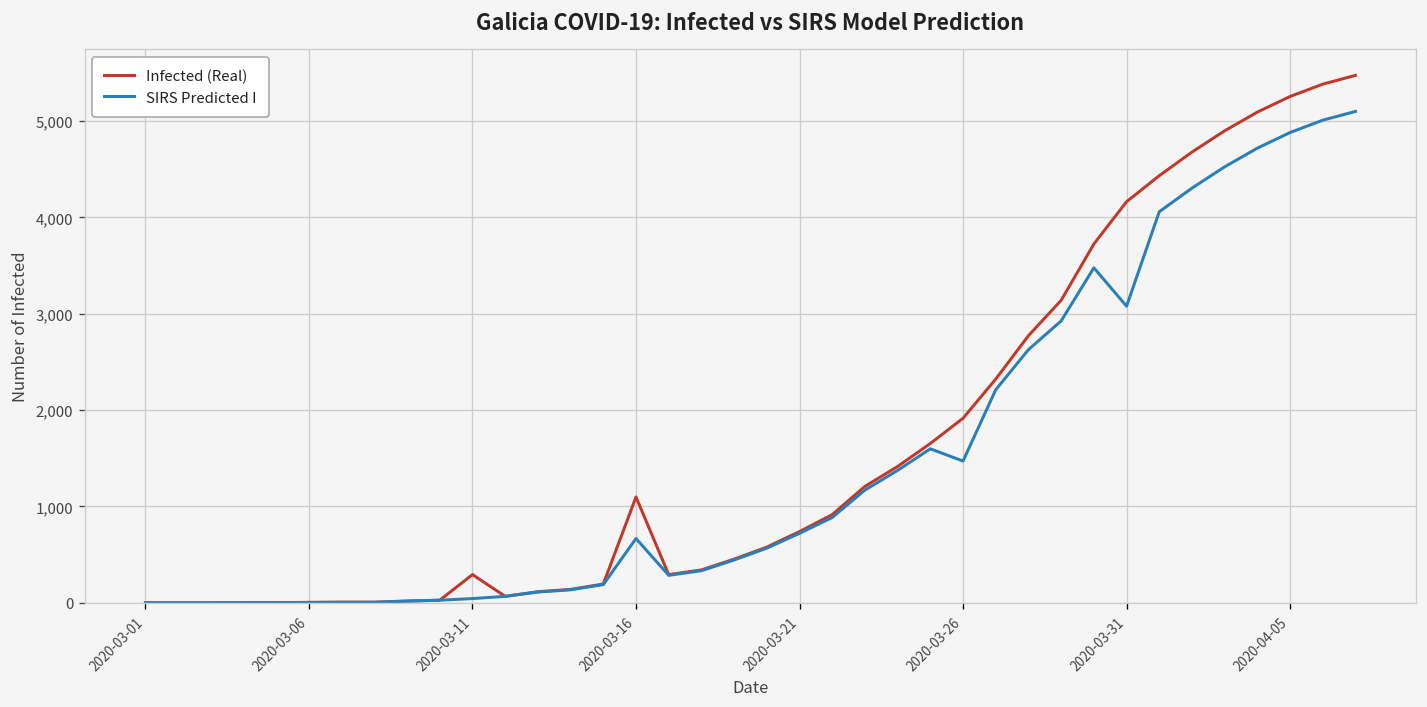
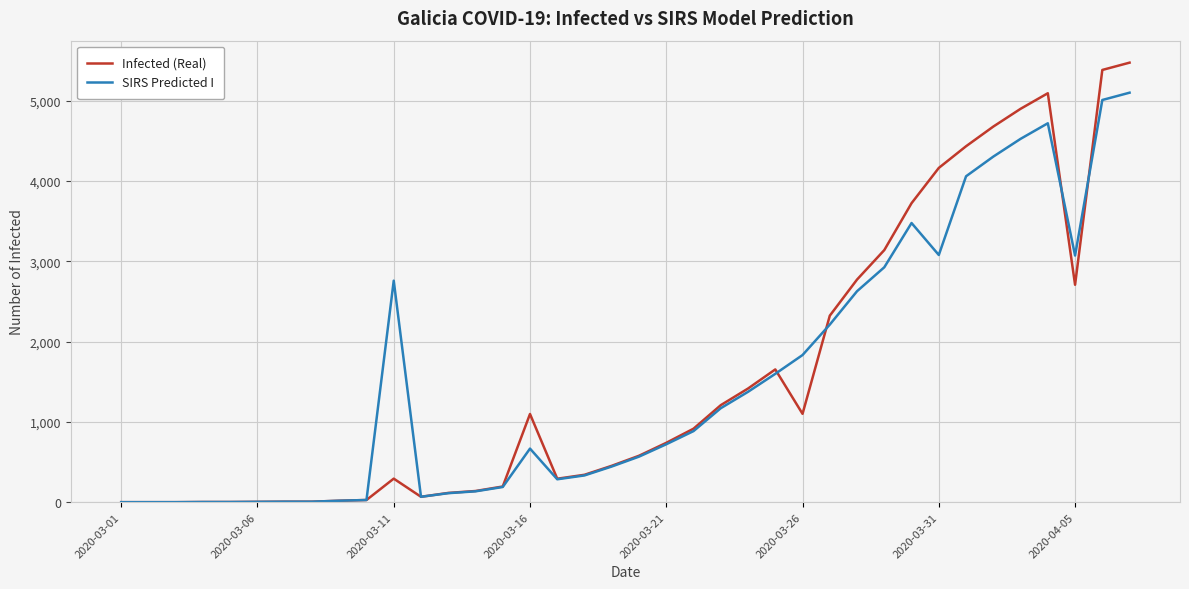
  {
    "Infected (Real)": {
      "2020-03-11": "300",
      "2020-03-16": "1,100",
-     "2020-03-26": "1,900",
+     "2020-03-26": "1,100",
      "2020-03-31": "4,200",
-     "2020-04-05": "5,300"
+     "2020-04-05": "2,700"
    },
    "SIRS Predicted I": {
-     "2020-03-11": "0",
+     "2020-03-11": "2,800",
      "2020-03-16": "700",
-     "2020-03-26": "1,500",
+     "2020-03-26": "1,800",
      "2020-03-31": "3,100",
-     "2020-04-05": "4,900"
+     "2020-04-05": "3,100"
    }
  }
